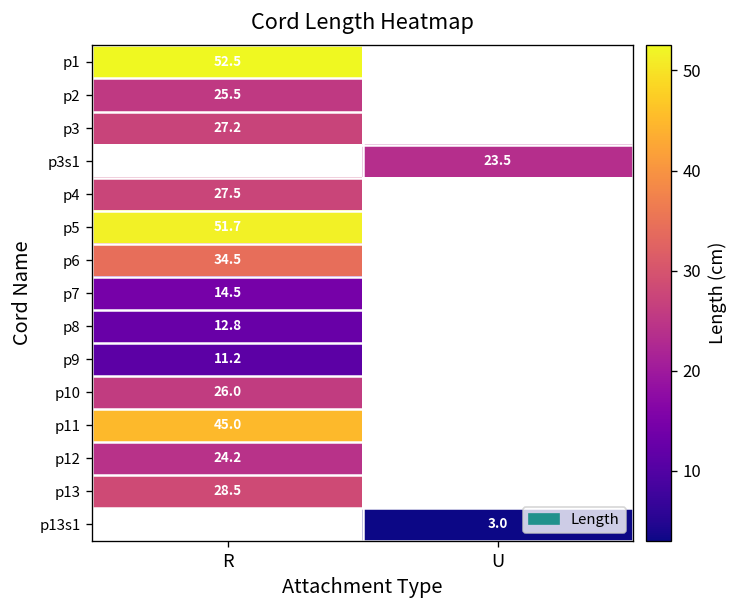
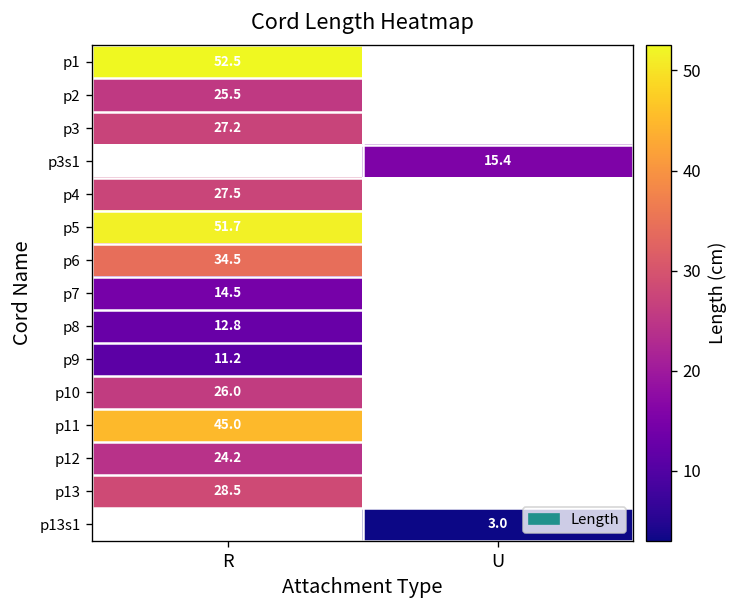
  {
    "p1": {
      "R": 52.5
    },
    "p2": {
      "R": 25.5
    },
    "p3": {
      "R": 27.2
    },
    "p3s1": {
-     "U": 23.5
+     "U": 15.4
    },
    "p4": {
      "R": 27.5
    },
    "p5": {
      "R": 51.7
    },
    "p6": {
      "R": 34.5
    },
    "p7": {
      "R": 14.5
    },
    "p8": {
      "R": 12.8
    },
    "p9": {
      "R": 11.2
    },
    "p10": {
      "R": 26.0
    },
    "p11": {
      "R": 45.0
    },
    "p12": {
      "R": 24.2
    },
    "p13": {
      "R": 28.5
    },
    "p13s1": {
      "U": 3.0
    }
  }
